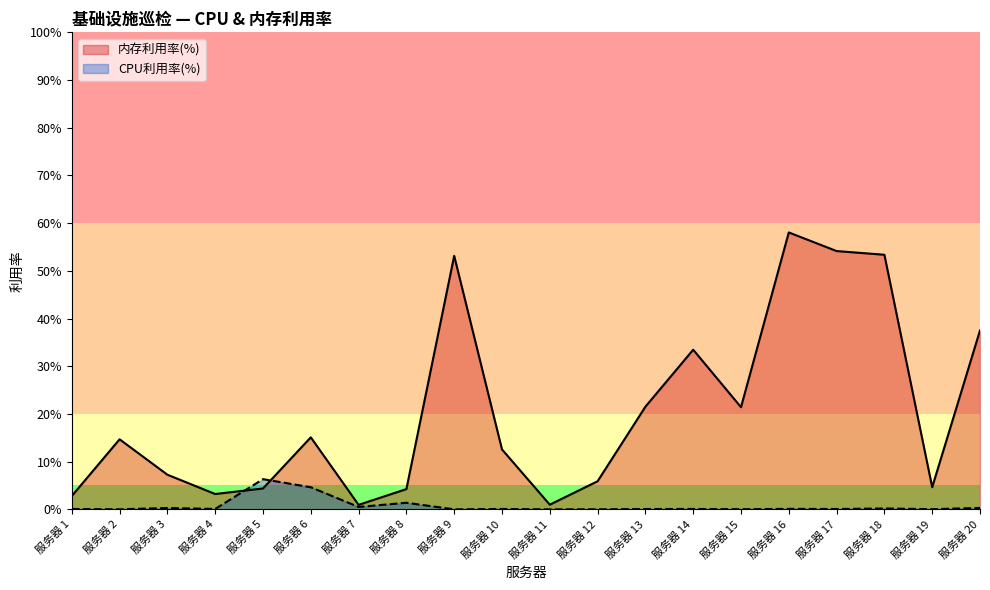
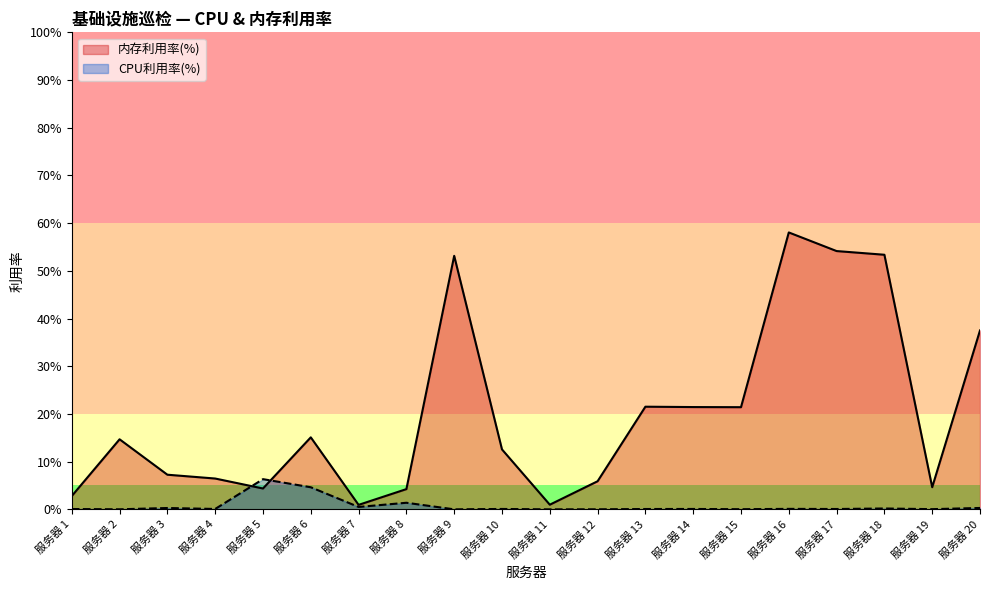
  {
    "内存利用率(%)": {
      "服务器 1": "3%",
      "服务器 2": "15%",
      "服务器 3": "7%",
-     "服务器 4": "3%",
+     "服务器 4": "6%",
      "服务器 5": "4%",
      "服务器 6": "15%",
      "服务器 8": "4%",
      "服务器 9": "53%",
      "服务器 10": "13%",
      "服务器 11": "1%",
      "服务器 12": "6%",
      "服务器 13": "22%",
-     "服务器 14": "33%",
+     "服务器 14": "21%",
      "服务器 15": "21%",
      "服务器 16": "58%",
      "服务器 17": "54%",
      "服务器 18": "53%",
      "服务器 19": "5%",
      "服务器 20": "38%"
    },
    "CPU利用率(%)": {
      "服务器 1": "0%",
      "服务器 2": "0%",
      "服务器 3": "0%",
      "服务器 4": "0%",
      "服务器 5": "6%",
      "服务器 6": "5%",
      "服务器 8": "1%",
      "服务器 9": "0%",
      "服务器 10": "0%",
      "服务器 11": "0%",
      "服务器 12": "0%",
      "服务器 13": "0%",
      "服务器 14": "0%",
      "服务器 15": "0%",
      "服务器 16": "0%",
      "服务器 17": "0%",
      "服务器 18": "0%",
      "服务器 19": "0%",
      "服务器 20": "0%"
    }
  }
